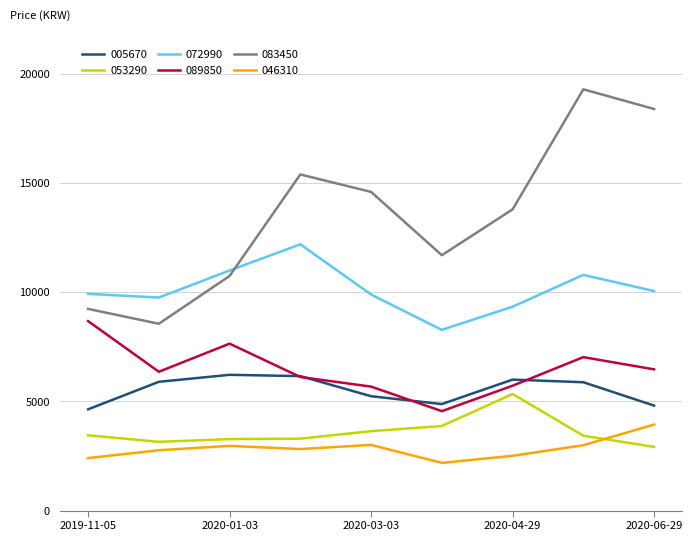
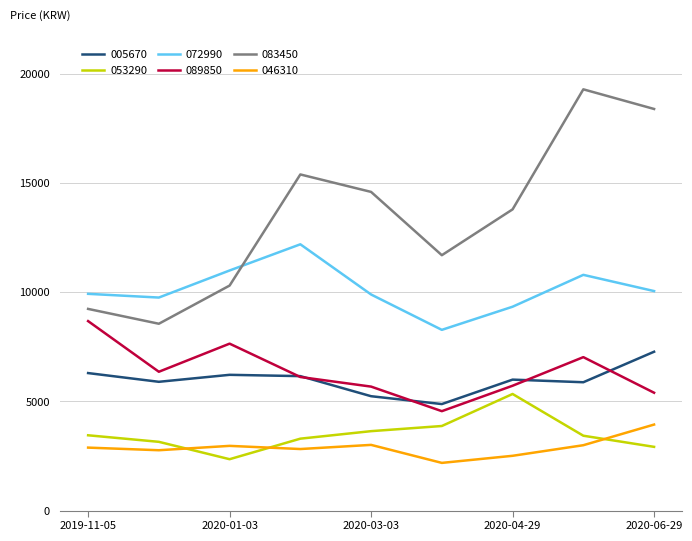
  {
    "005670": {
-     "2019-11-05": 4600,
+     "2019-11-05": 6300,
      "2020-01-03": 6200,
      "2020-03-03": 5200,
      "2020-04-29": 6000,
-     "2020-06-29": 4800
+     "2020-06-29": 7300
    },
    "053290": {
      "2019-11-05": 3500,
-     "2020-01-03": 3300,
+     "2020-01-03": 2400,
      "2020-03-03": 3600,
      "2020-04-29": 5300,
      "2020-06-29": 2900
    },
    "072990": {
      "2019-11-05": 9900,
      "2020-01-03": 11000,
      "2020-03-03": 9900,
      "2020-04-29": 9300,
      "2020-06-29": 10100
    },
    "089850": {
      "2019-11-05": 8700,
      "2020-01-03": 7600,
      "2020-03-03": 5700,
      "2020-04-29": 5700,
-     "2020-06-29": 6500
+     "2020-06-29": 5400
    },
    "083450": {
      "2019-11-05": 9200,
-     "2020-01-03": 10800,
+     "2020-01-03": 10300,
      "2020-03-03": 14600,
      "2020-04-29": 13800,
      "2020-06-29": 18400
    },
    "046310": {
-     "2019-11-05": 2400,
+     "2019-11-05": 2900,
      "2020-01-03": 3000,
      "2020-03-03": 3000,
      "2020-04-29": 2500,
      "2020-06-29": 3900
    }
  }
